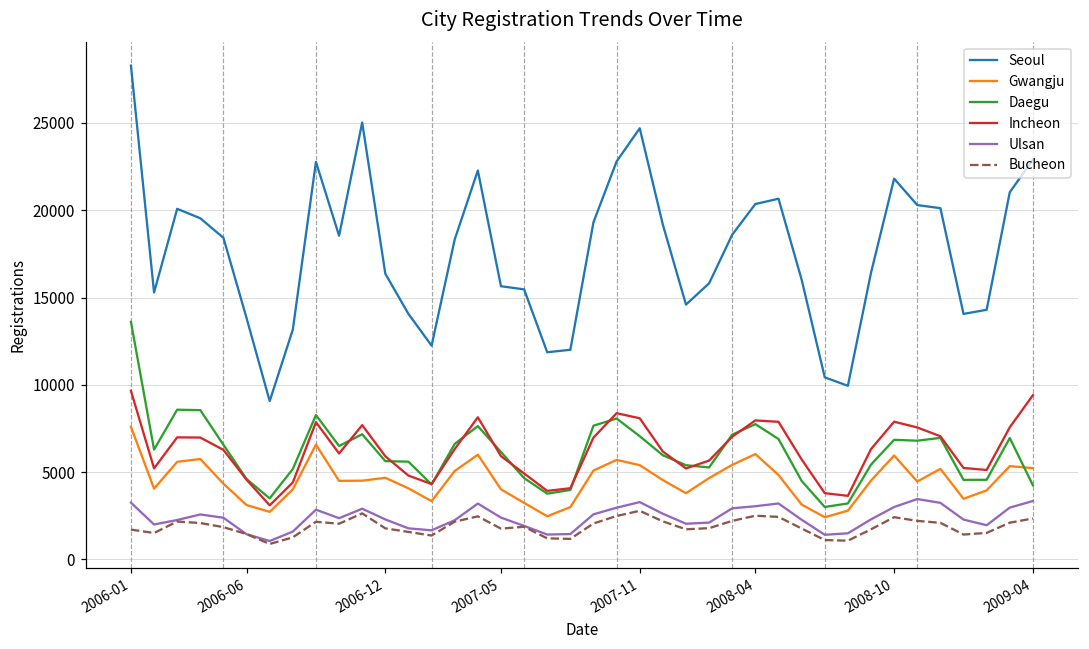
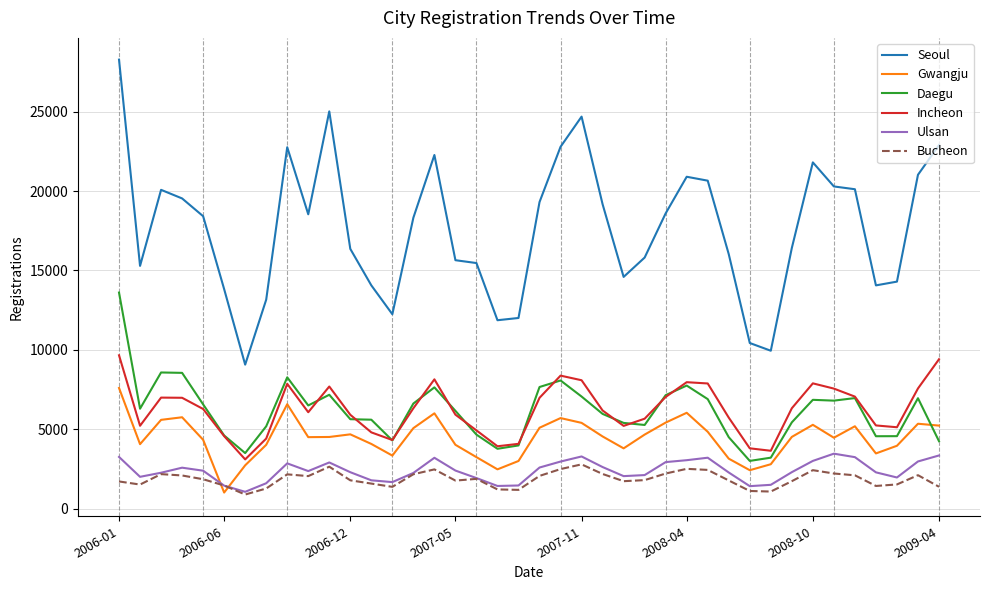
  {
    "Seoul": {
      "2006-01": 28300,
      "2006-06": 13800,
      "2006-12": 16400,
      "2007-05": 15600,
      "2007-11": 24700,
-     "2008-04": 20400,
+     "2008-04": 20900,
      "2008-10": 21800
    },
    "Gwangju": {
      "2006-01": 7600,
-     "2006-06": 3100,
+     "2006-06": 1000,
      "2006-12": 4700,
      "2007-05": 4000,
      "2007-11": 5400,
      "2008-04": 6000,
-     "2008-10": 6000,
+     "2008-10": 5300,
      "2009-04": 5200
    },
    "Daegu": {
      "2006-01": 13600,
      "2006-12": 5600,
      "2007-05": 6200,
      "2007-11": 7100,
      "2008-04": 7700,
      "2008-10": 6900,
      "2009-04": 4200
    },
    "Incheon": {
      "2006-01": 9700,
      "2006-12": 5900,
      "2007-05": 5900,
      "2007-11": 8100,
      "2008-04": 8000,
      "2008-10": 7900,
      "2009-04": 9400
    },
    "Ulsan": {
      "2006-01": 3300,
      "2006-12": 2300,
      "2007-05": 2400,
      "2007-11": 3300,
      "2008-04": 3000,
      "2008-10": 3000,
      "2009-04": 3300
    },
    "Bucheon": {
      "2006-01": 1700,
      "2006-12": 1800,
      "2007-05": 1800,
      "2007-11": 2800,
      "2008-04": 2500,
      "2008-10": 2400,
-     "2009-04": 2300
+     "2009-04": 1400
    }
  }
